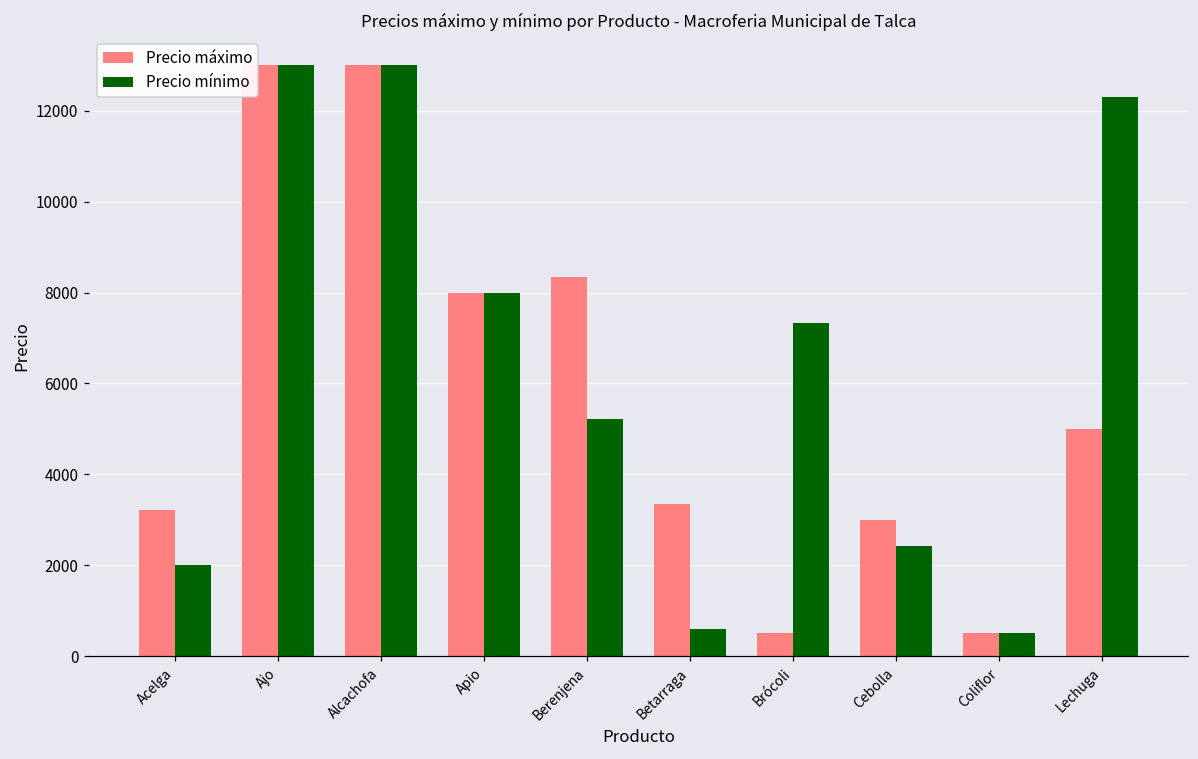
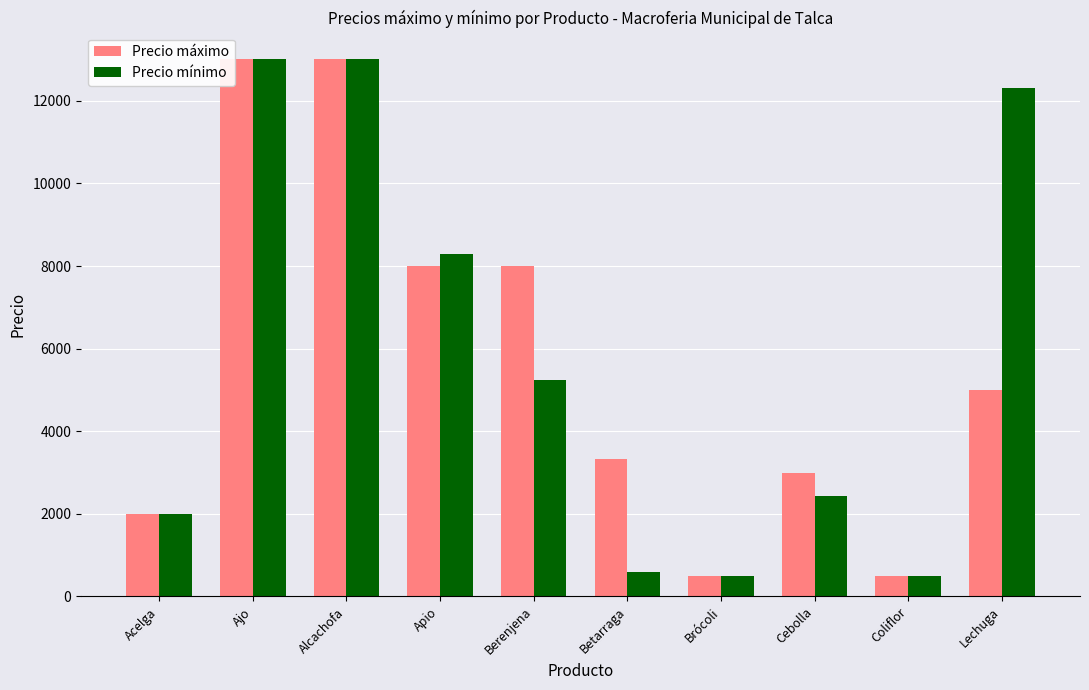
  {
    "Precio máximo": {
-     "Acelga": 3200,
+     "Acelga": 2000,
      "Ajo": 13000,
      "Alcachofa": 13000,
      "Apio": 8000,
-     "Berenjena": 8400,
+     "Berenjena": 8000,
      "Betarraga": 3300,
      "Brócoli": 500,
      "Cebolla": 3000,
      "Coliflor": 500,
      "Lechuga": 5000
    },
    "Precio mínimo": {
      "Acelga": 2000,
      "Ajo": 13000,
      "Alcachofa": 13000,
-     "Apio": 8000,
+     "Apio": 8300,
      "Berenjena": 5200,
      "Betarraga": 600,
-     "Brócoli": 7300,
+     "Brócoli": 500,
      "Cebolla": 2400,
      "Coliflor": 500,
      "Lechuga": 12300
    }
  }
